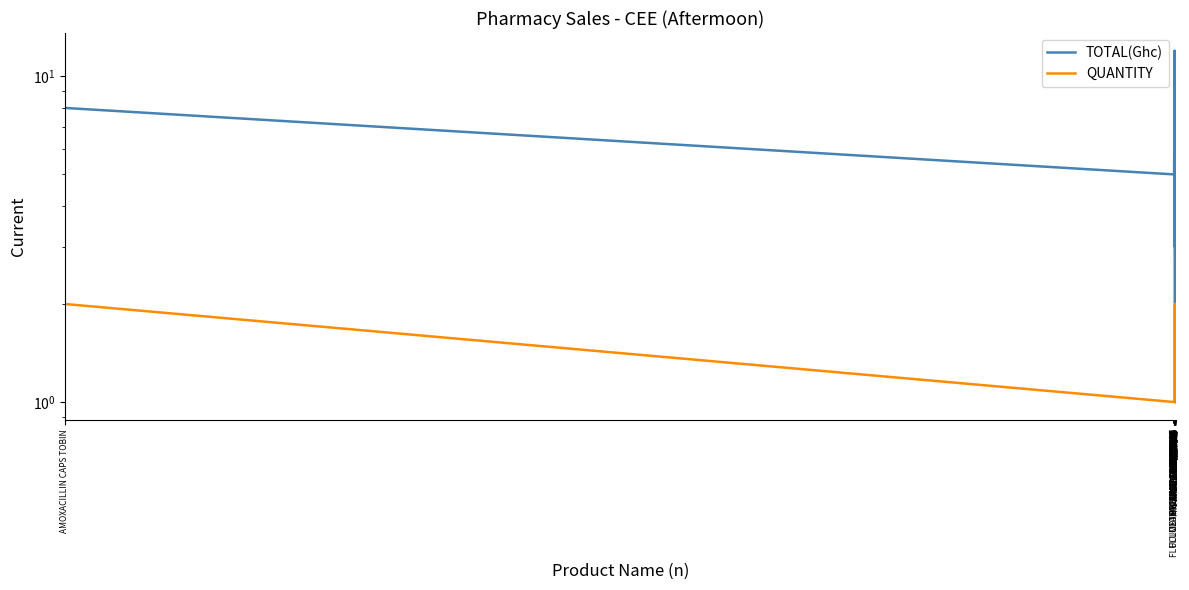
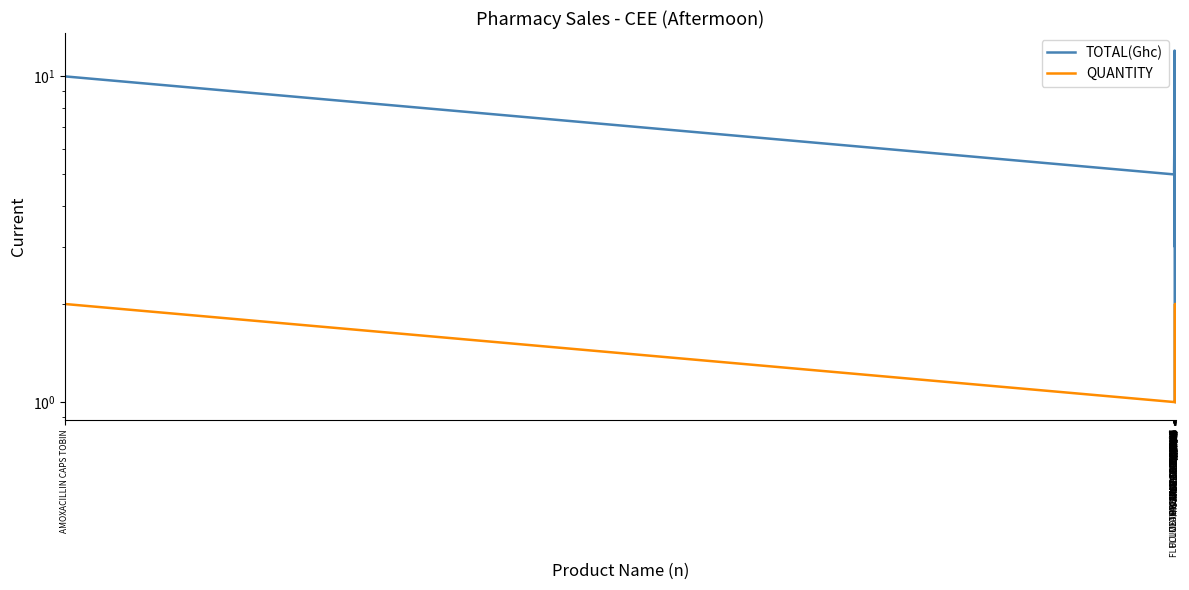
  {
    "TOTAL(Ghc)": {
-     "AMOXACILLIN CAPS TOBIN": 8,
+     "AMOXACILLIN CAPS TOBIN": 10,
      "FLUCLOXACILLIN CAPS 250MG(2)": 6.5
    },
    "QUANTITY": {
      "AMOXACILLIN CAPS TOBIN": 2
    }
  }
